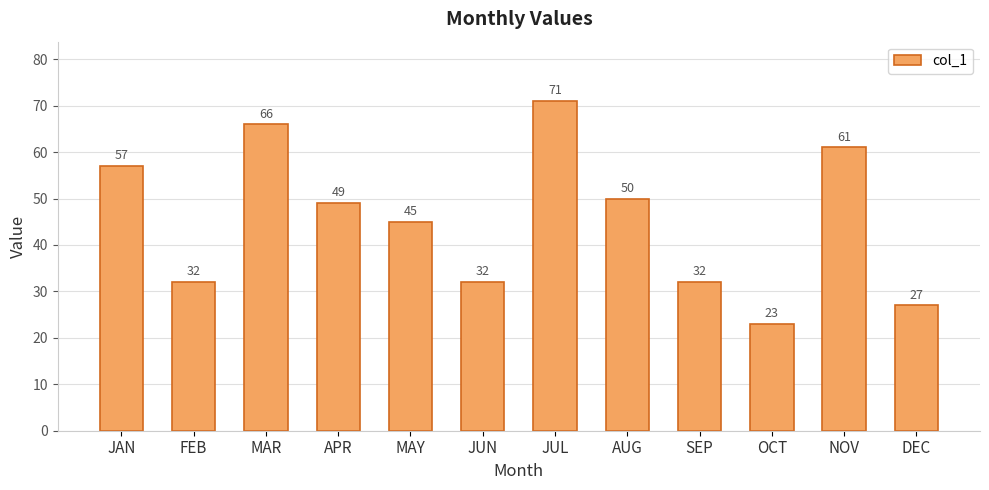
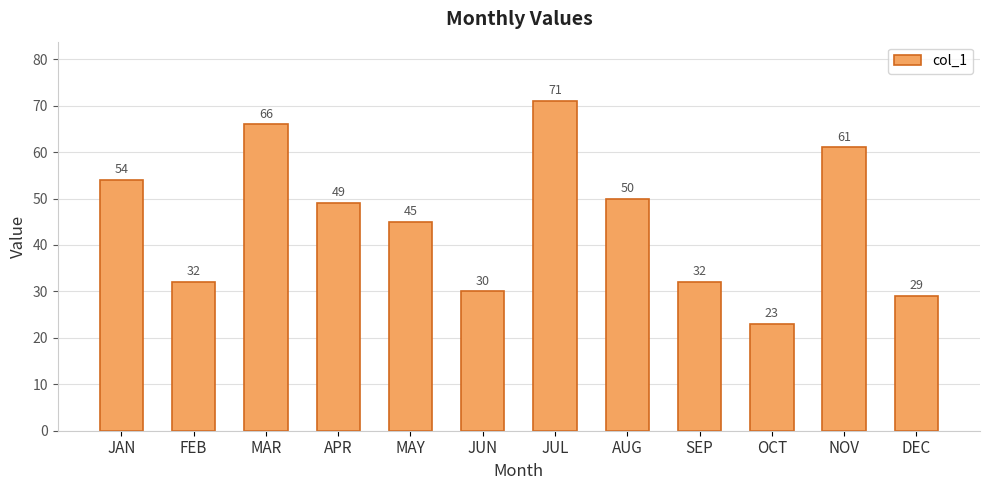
  {
-   "JAN": 57,
+   "JAN": 54,
    "FEB": 32,
    "MAR": 66,
    "APR": 49,
    "MAY": 45,
-   "JUN": 32,
+   "JUN": 30,
    "JUL": 71,
    "AUG": 50,
    "SEP": 32,
    "OCT": 23,
    "NOV": 61,
-   "DEC": 27
+   "DEC": 29
  }
